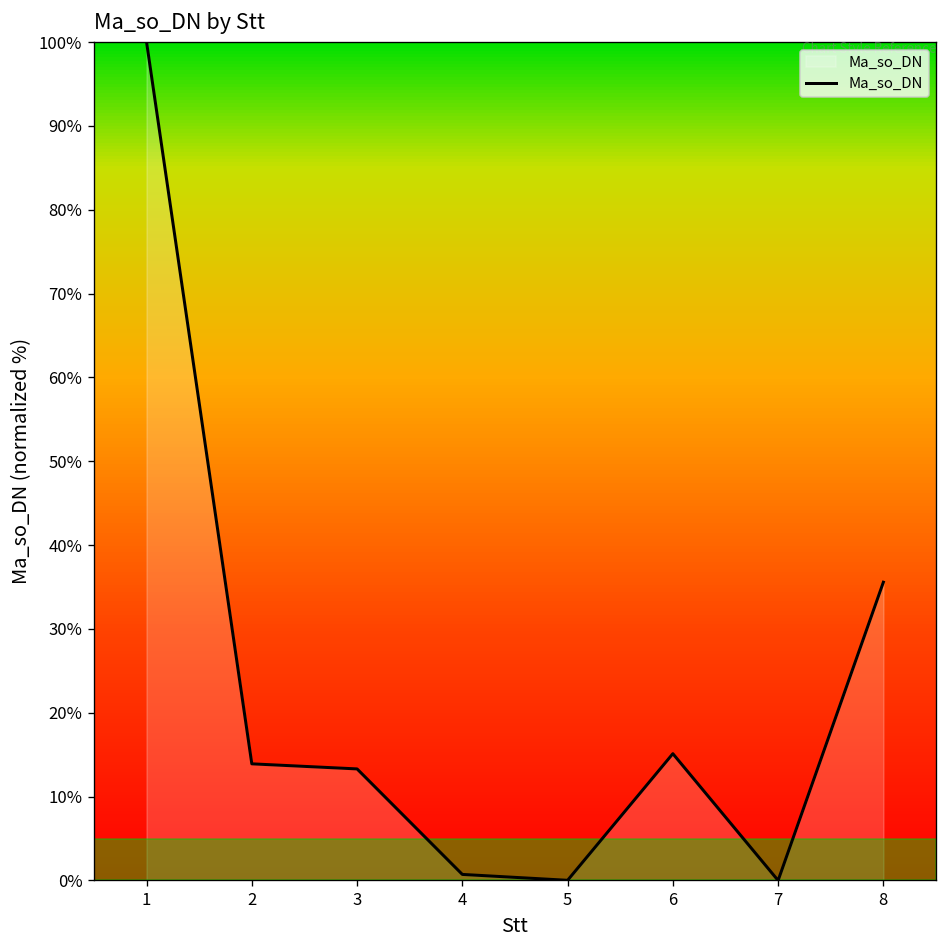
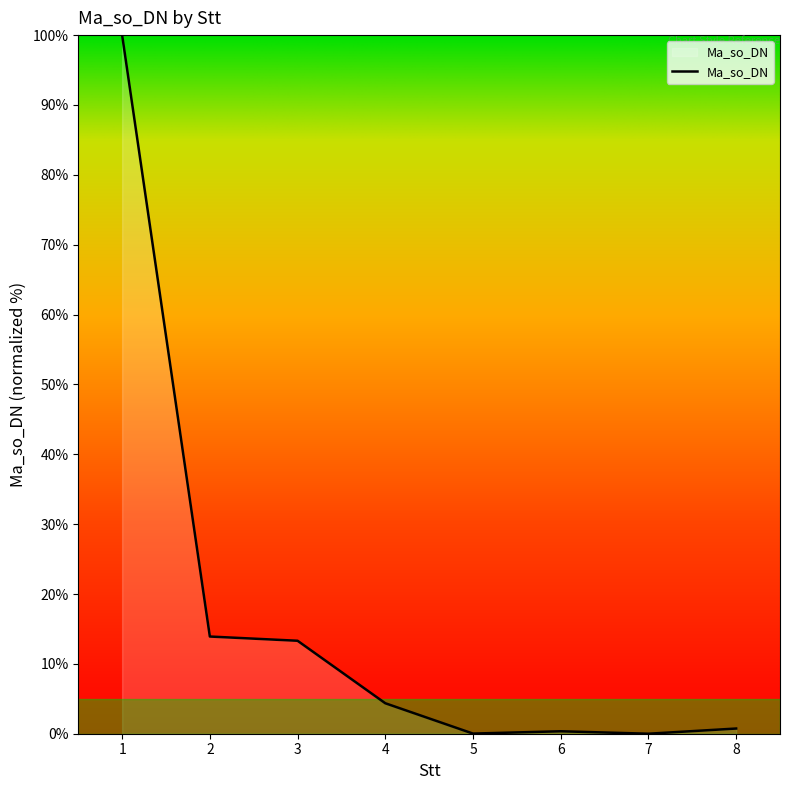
  {
    "1": "100%",
    "2": "14%",
    "3": "13%",
-   "4": "1%",
+   "4": "4%",
    "5": "0%",
-   "6": "15%",
+   "6": "0%",
    "7": "0%",
-   "8": "36%"
+   "8": "1%"
  }
